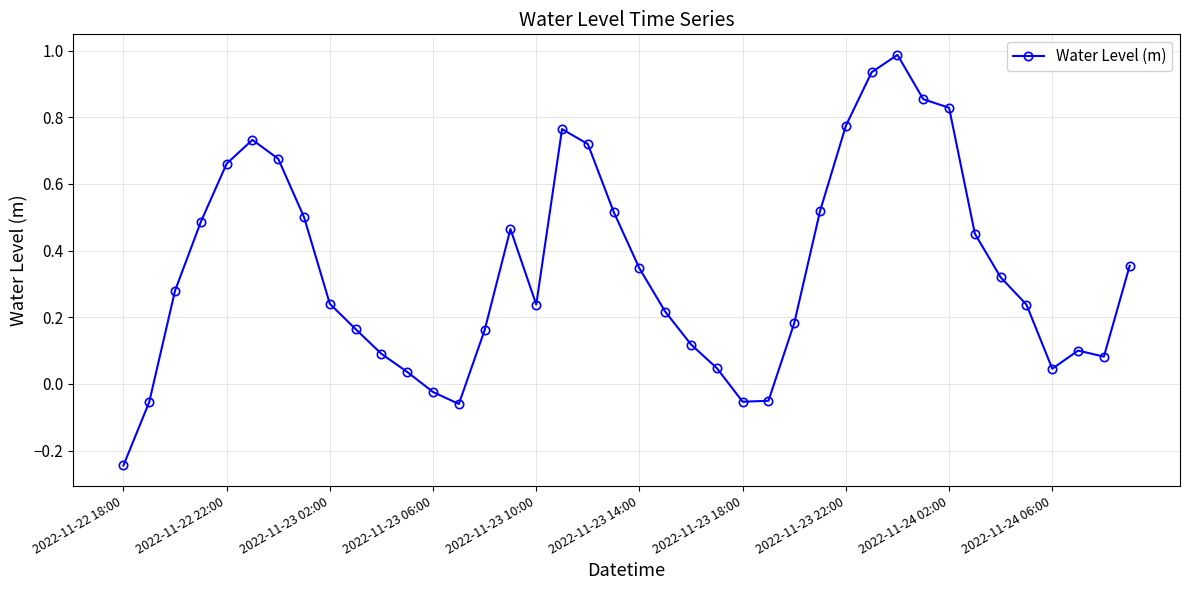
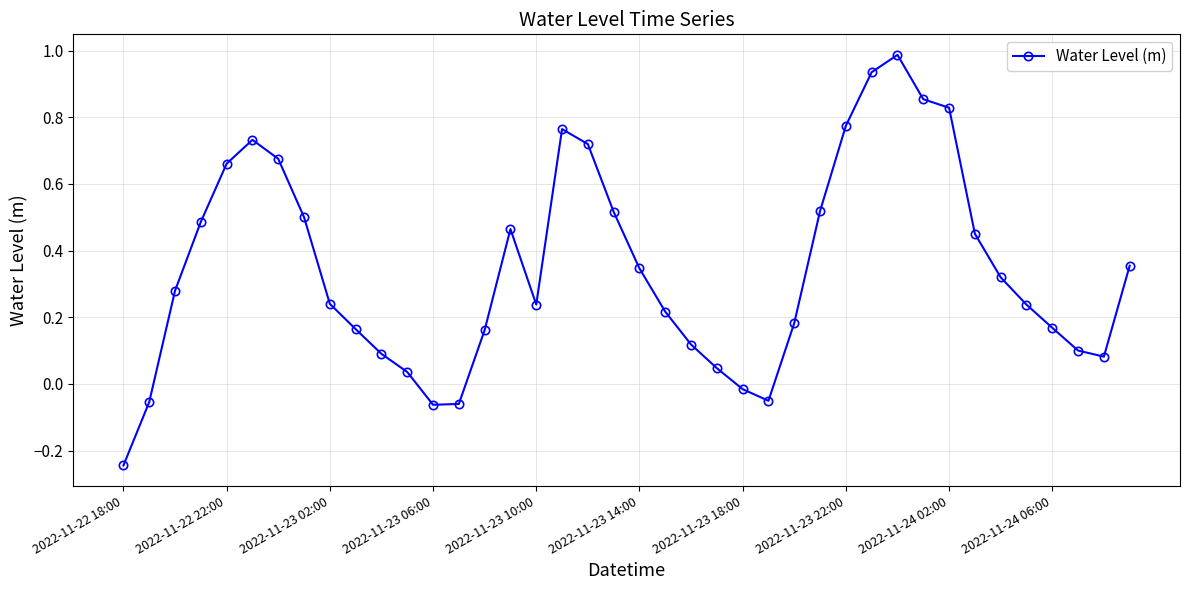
  {
    "2022-11-22 18:00": -0.24,
    "2022-11-22 22:00": 0.66,
    "2022-11-23 02:00": 0.24,
-   "2022-11-23 06:00": -0.02,
+   "2022-11-23 06:00": -0.06,
    "2022-11-23 10:00": 0.24,
    "2022-11-23 14:00": 0.35,
-   "2022-11-23 18:00": -0.05,
+   "2022-11-23 18:00": -0.02,
    "2022-11-23 22:00": 0.77,
    "2022-11-24 02:00": 0.83,
-   "2022-11-24 06:00": 0.05
+   "2022-11-24 06:00": 0.17
  }
